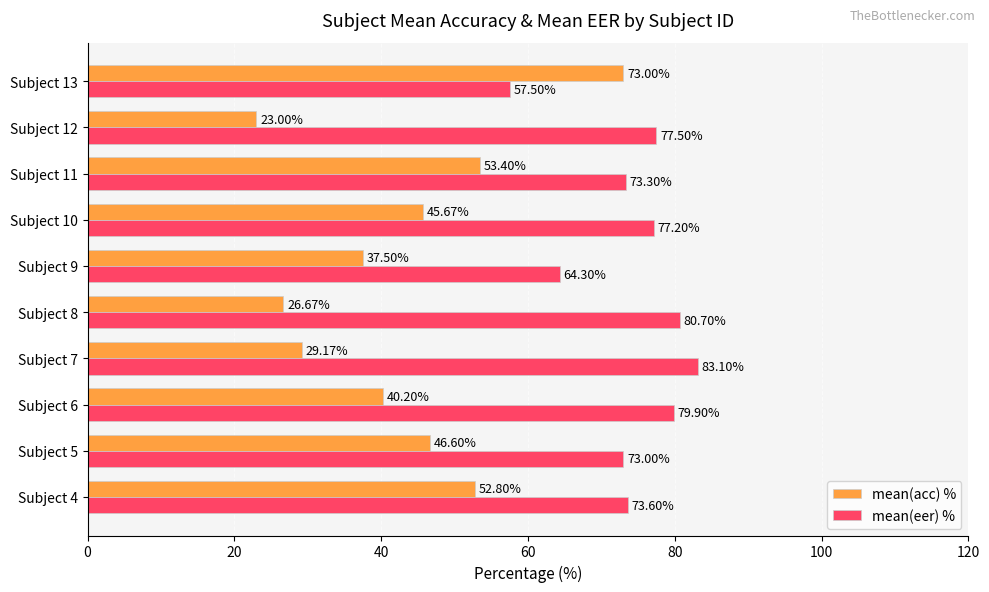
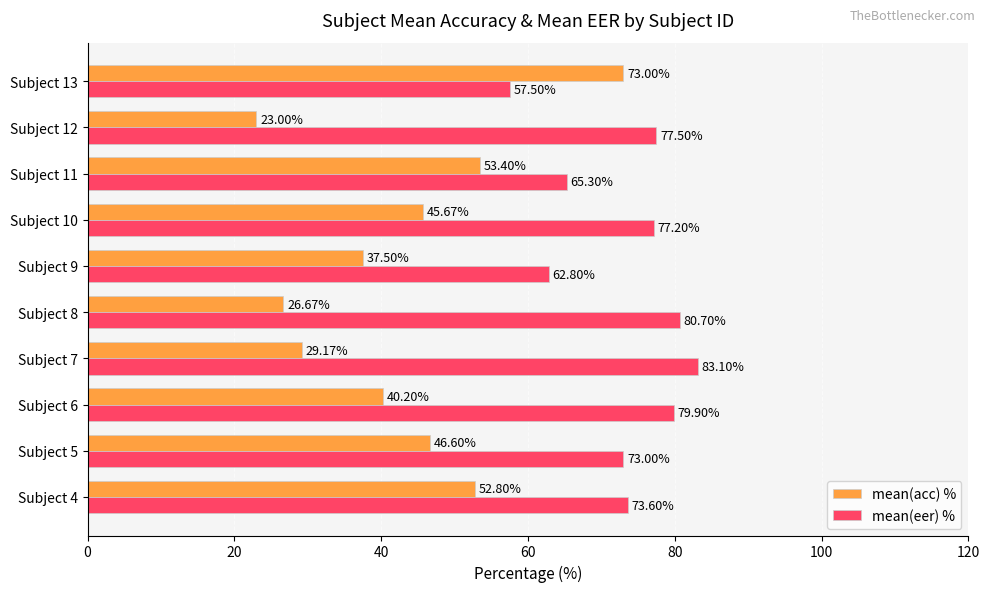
  {
    "mean(acc) %": {
      "Subject 13": "73.00%",
      "Subject 12": "23.00%",
      "Subject 11": "53.40%",
      "Subject 10": "45.67%",
      "Subject 9": "37.50%",
      "Subject 8": "26.67%",
      "Subject 7": "29.17%",
      "Subject 6": "40.20%",
      "Subject 5": "46.60%",
      "Subject 4": "52.80%"
    },
    "mean(eer) %": {
      "Subject 13": "57.50%",
      "Subject 12": "77.50%",
-     "Subject 11": "73.30%",
+     "Subject 11": "65.30%",
      "Subject 10": "77.20%",
-     "Subject 9": "64.30%",
+     "Subject 9": "62.80%",
      "Subject 8": "80.70%",
      "Subject 7": "83.10%",
      "Subject 6": "79.90%",
      "Subject 5": "73.00%",
      "Subject 4": "73.60%"
    }
  }
